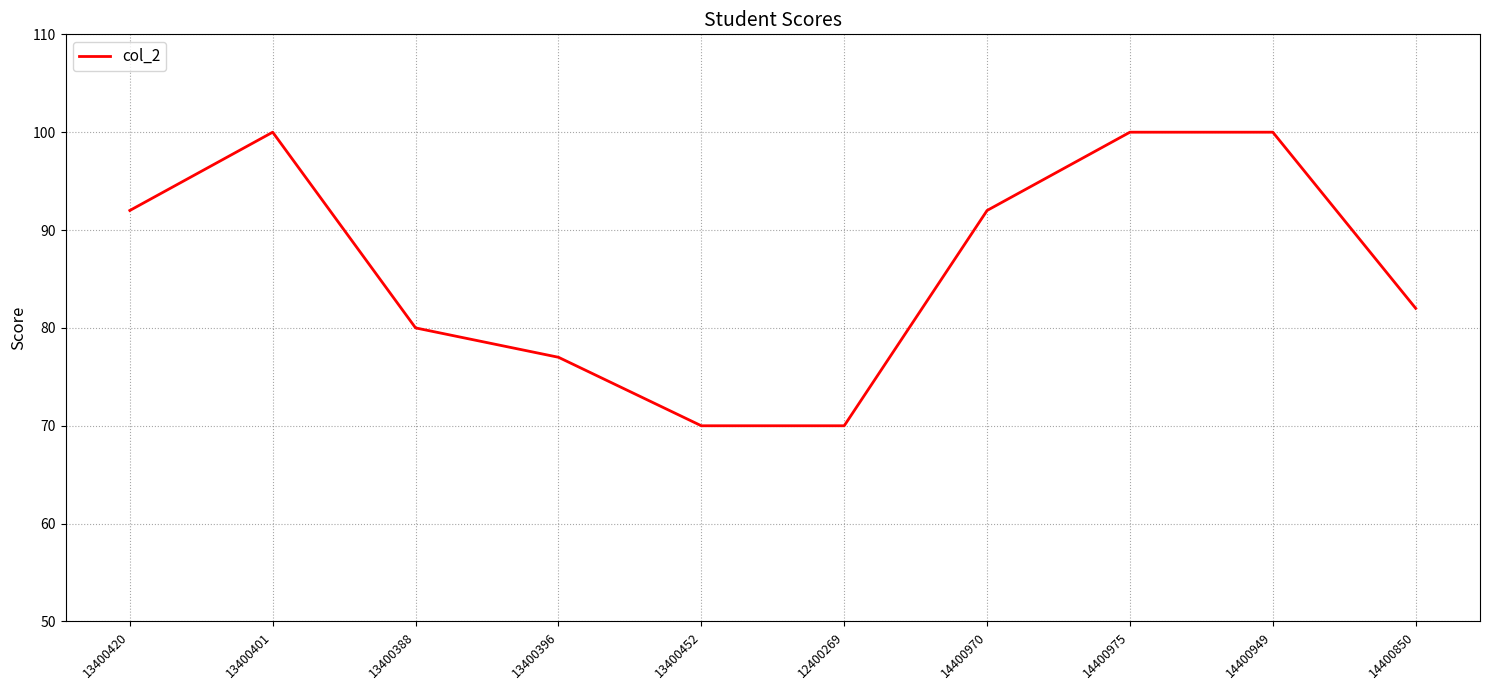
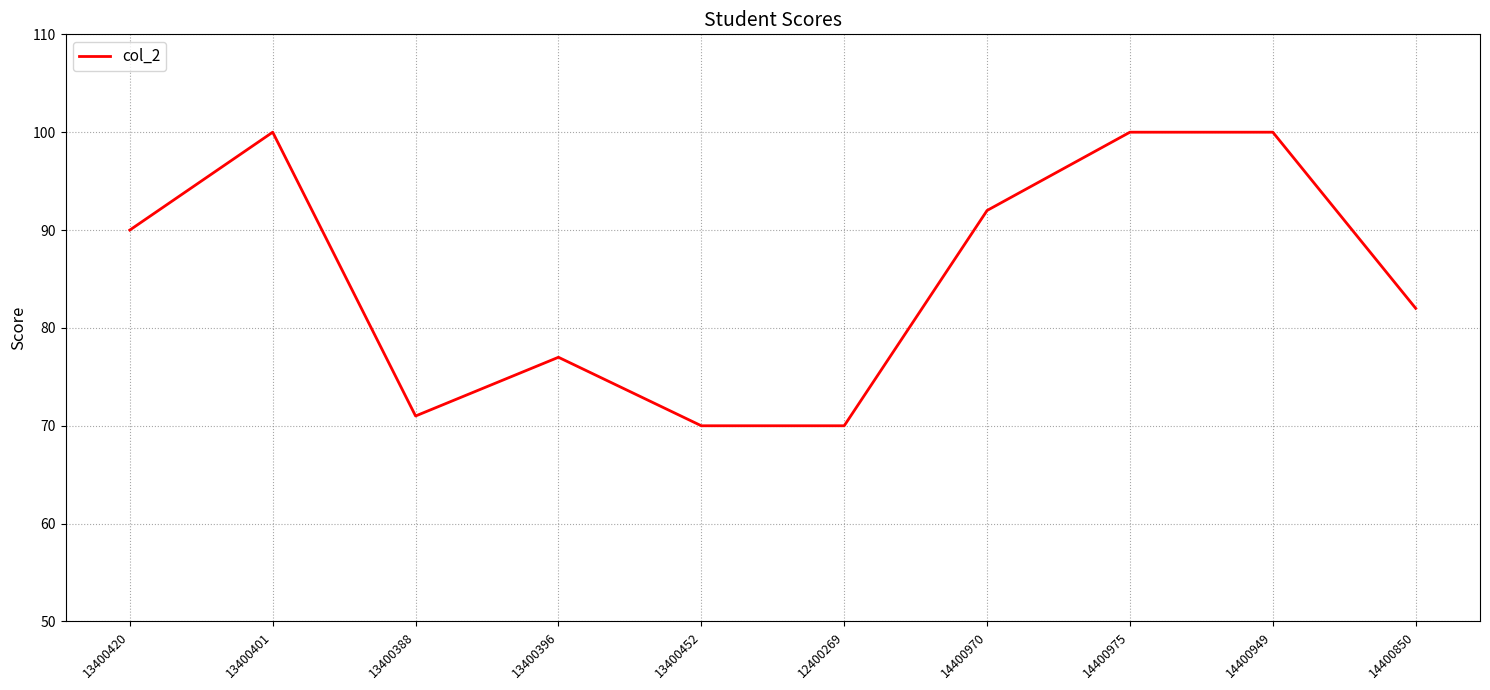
  {
-   "13400420": 92,
+   "13400420": 90,
    "13400401": 100,
-   "13400388": 80,
+   "13400388": 71,
    "13400396": 77,
    "13400452": 70,
    "12400269": 70,
    "14400970": 92,
    "14400975": 100,
    "14400949": 100,
    "14400850": 82
  }
